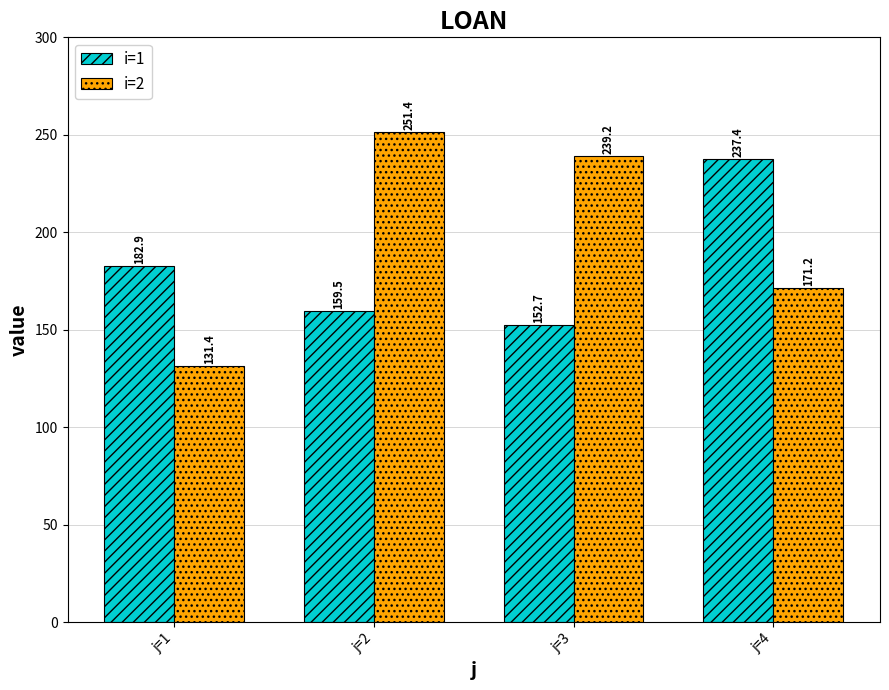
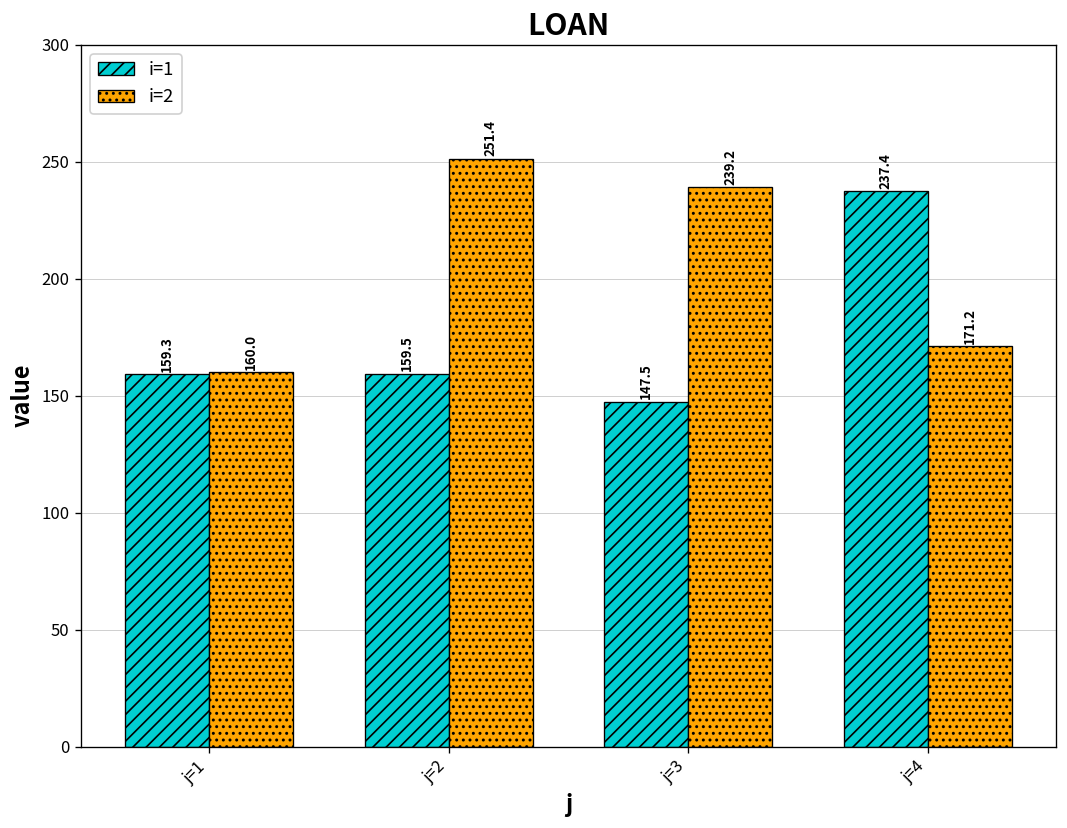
  {
    "i=1": {
-     "j=1": 182.9,
+     "j=1": 159.3,
      "j=2": 159.5,
-     "j=3": 152.7,
+     "j=3": 147.5,
      "j=4": 237.4
    },
    "i=2": {
-     "j=1": 131.4,
+     "j=1": 160.0,
      "j=2": 251.4,
      "j=3": 239.2,
      "j=4": 171.2
    }
  }
